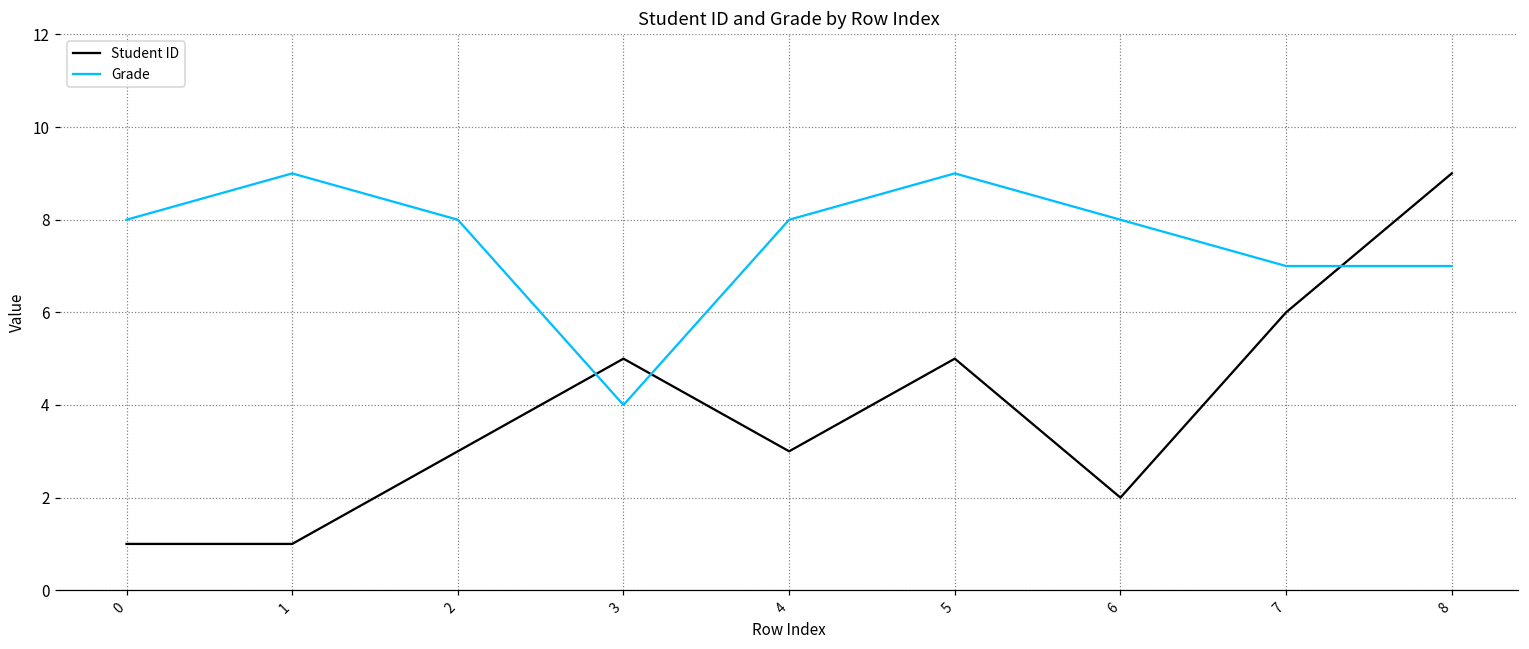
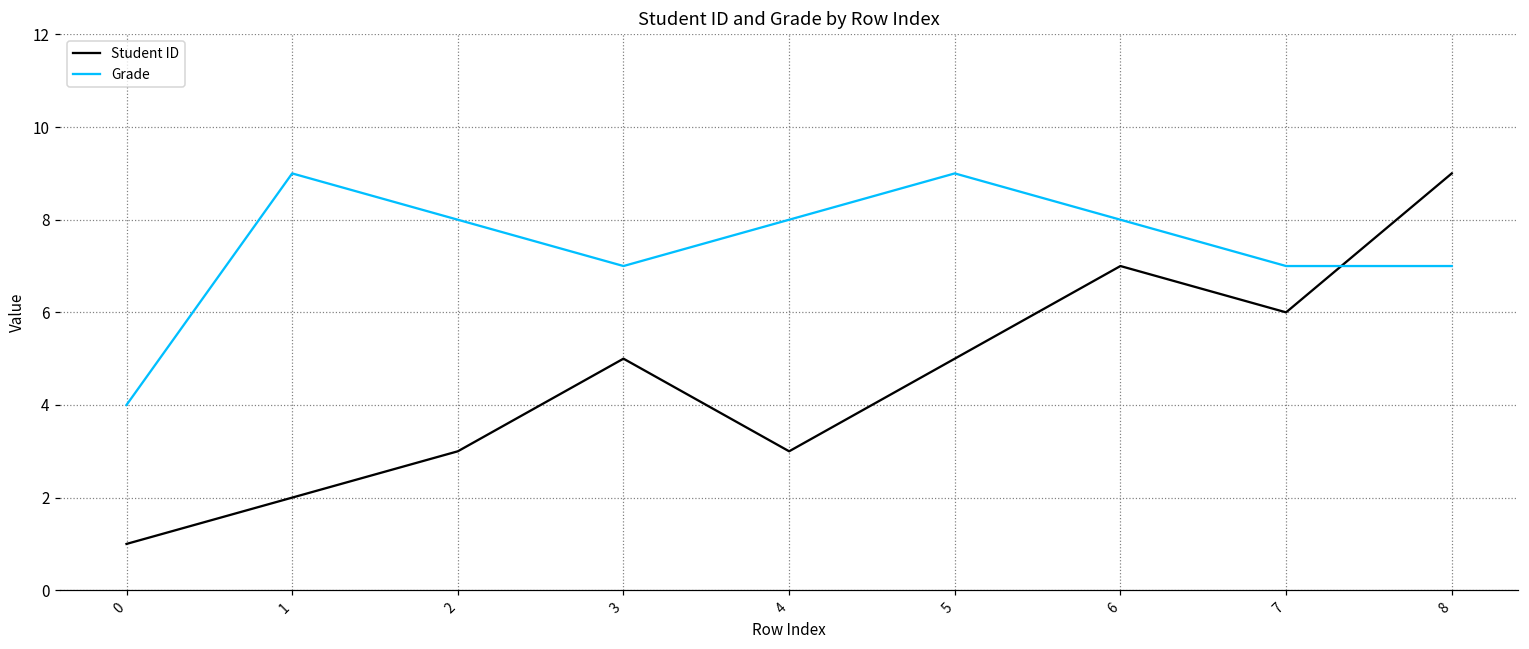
  {
    "Student ID": {
      "0": 1,
-     "1": 1,
+     "1": 2,
      "2": 3,
      "3": 5,
      "4": 3,
      "5": 5,
-     "6": 2,
+     "6": 7,
      "7": 6,
      "8": 9
    },
    "Grade": {
-     "0": 8,
+     "0": 4,
      "1": 9,
      "2": 8,
-     "3": 4,
+     "3": 7,
      "4": 8,
      "5": 9,
      "6": 8,
      "7": 7,
      "8": 7
    }
  }
